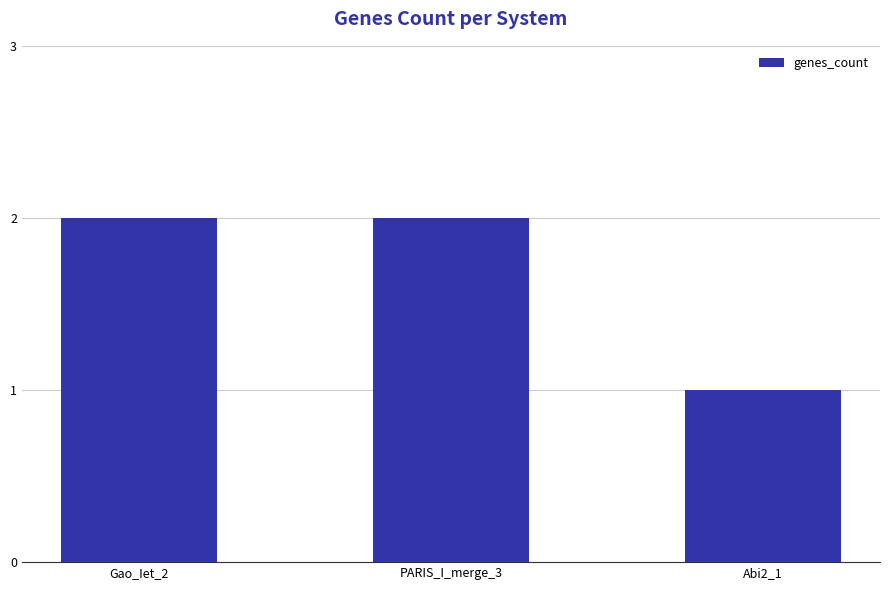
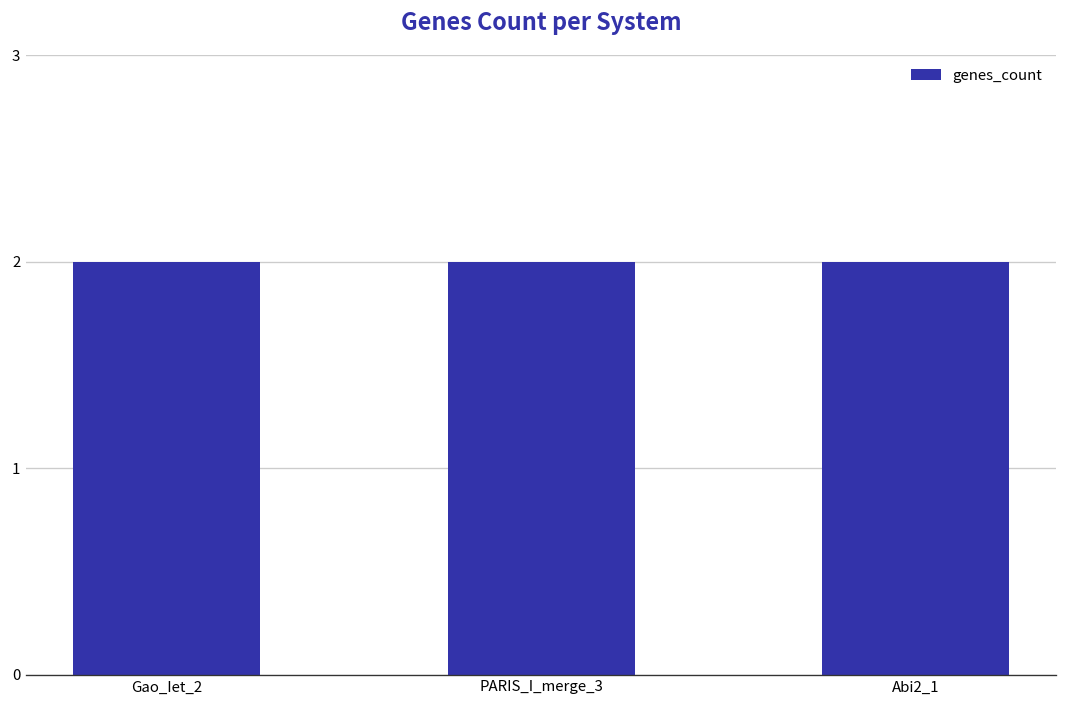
  {
    "Gao_Iet_2": 2,
    "PARIS_I_merge_3": 2,
-   "Abi2_1": 1
+   "Abi2_1": 2
  }
